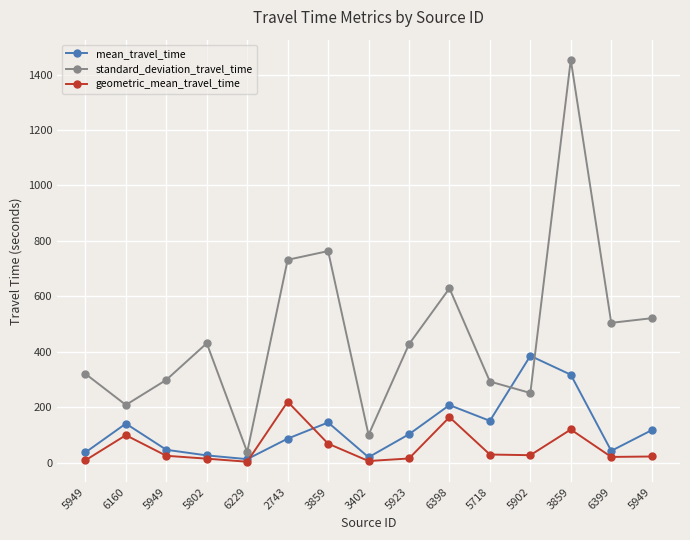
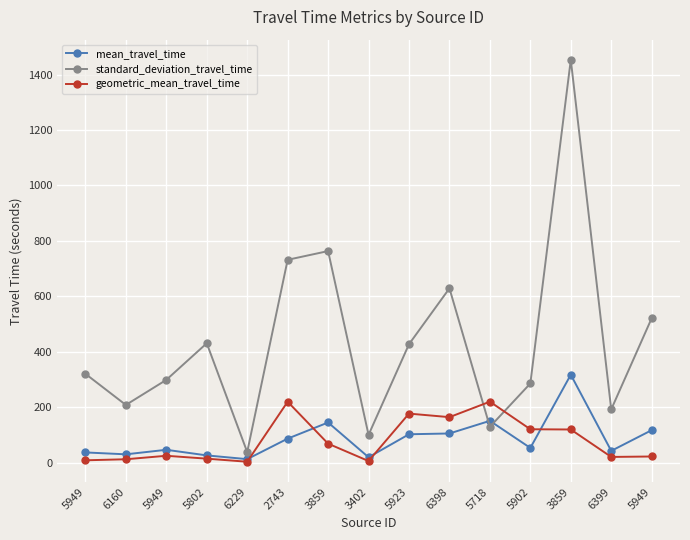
  {
    "mean_travel_time": {
-     "6160": 140,
+     "6160": 30,
      "5802": 30,
      "2743": 90,
      "3402": 20,
      "5923": 100,
-     "6398": 210,
+     "6398": 110,
      "5718": 150,
-     "5902": 390,
+     "5902": 50,
      "6399": 40
    },
    "standard_deviation_travel_time": {
      "6160": 210,
      "5802": 430,
      "6229": 40,
      "2743": 730,
      "3402": 100,
      "5923": 430,
      "6398": 630,
-     "5718": 290,
-     "5902": 250,
-     "6399": 500
+     "5718": 130,
+     "5902": 290,
+     "6399": 190
    },
    "geometric_mean_travel_time": {
-     "6160": 100,
+     "6160": 10,
      "5802": 10,
      "2743": 220,
      "3402": 10,
-     "5923": 20,
+     "5923": 180,
      "6398": 160,
-     "5718": 30,
-     "5902": 30,
+     "5718": 220,
+     "5902": 120,
      "6399": 20
    }
  }
